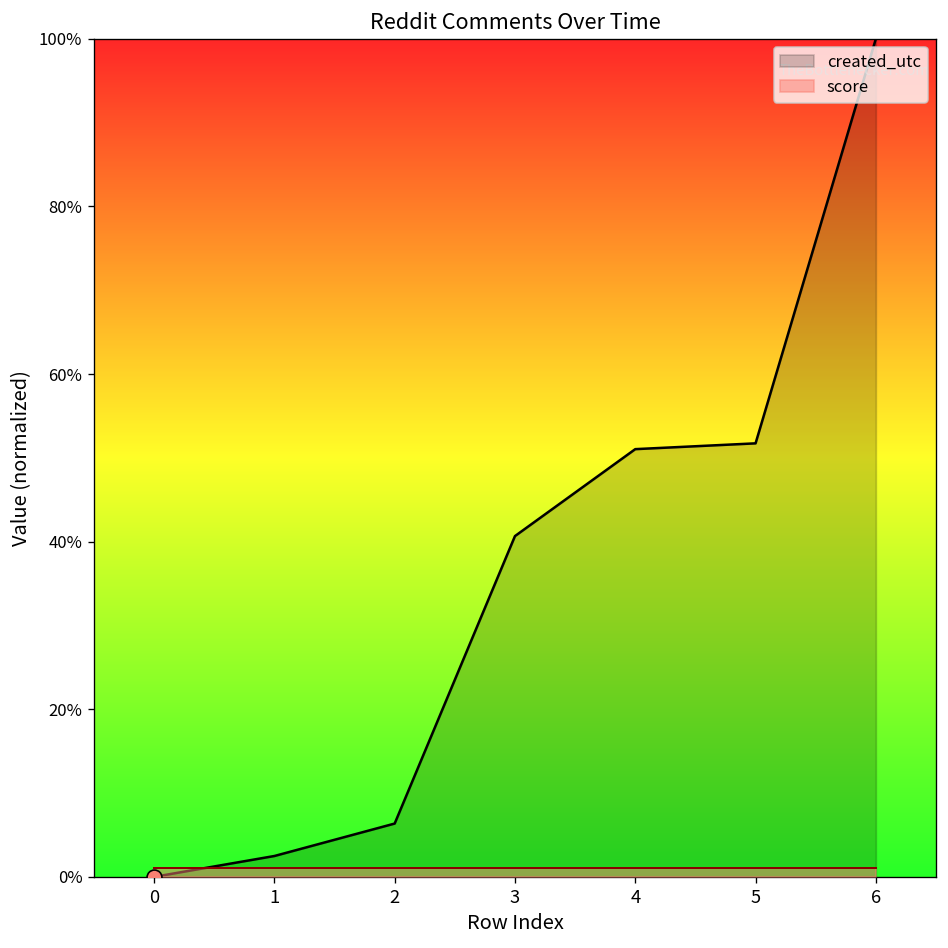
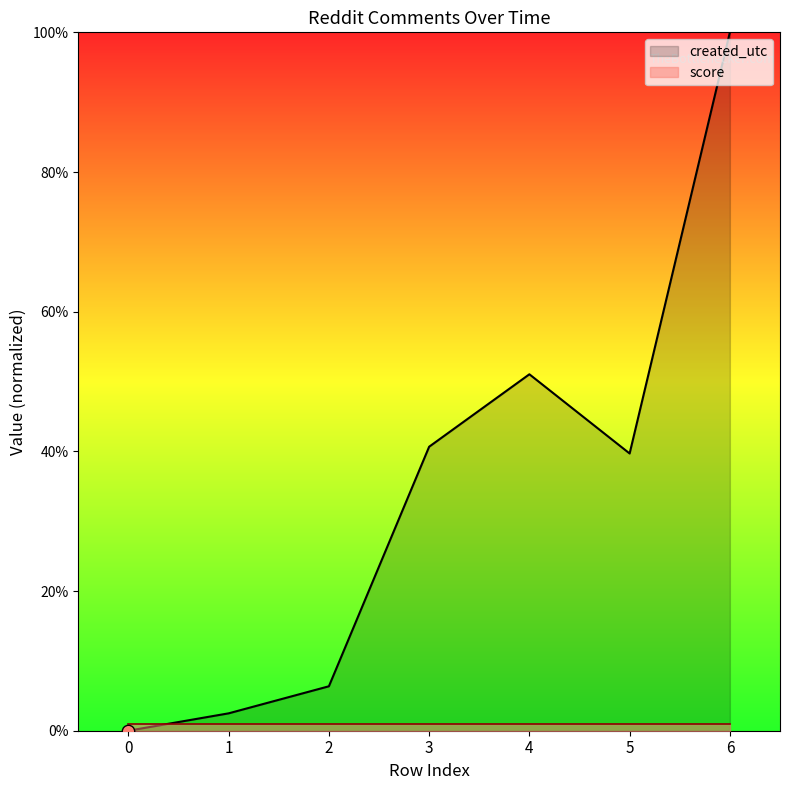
  {
    "created_utc": {
      "1": "2%",
      "2": "6%",
      "3": "41%",
      "4": "51%",
-     "5": "52%",
+     "5": "40%",
      "6": "100%"
    }
  }
